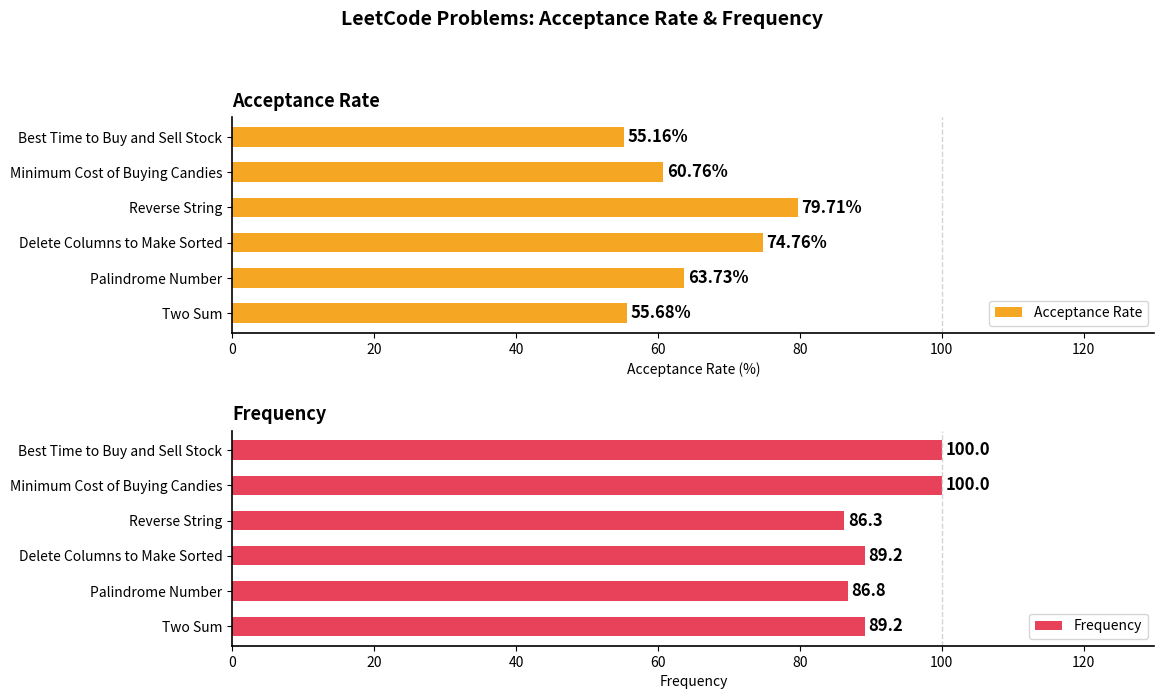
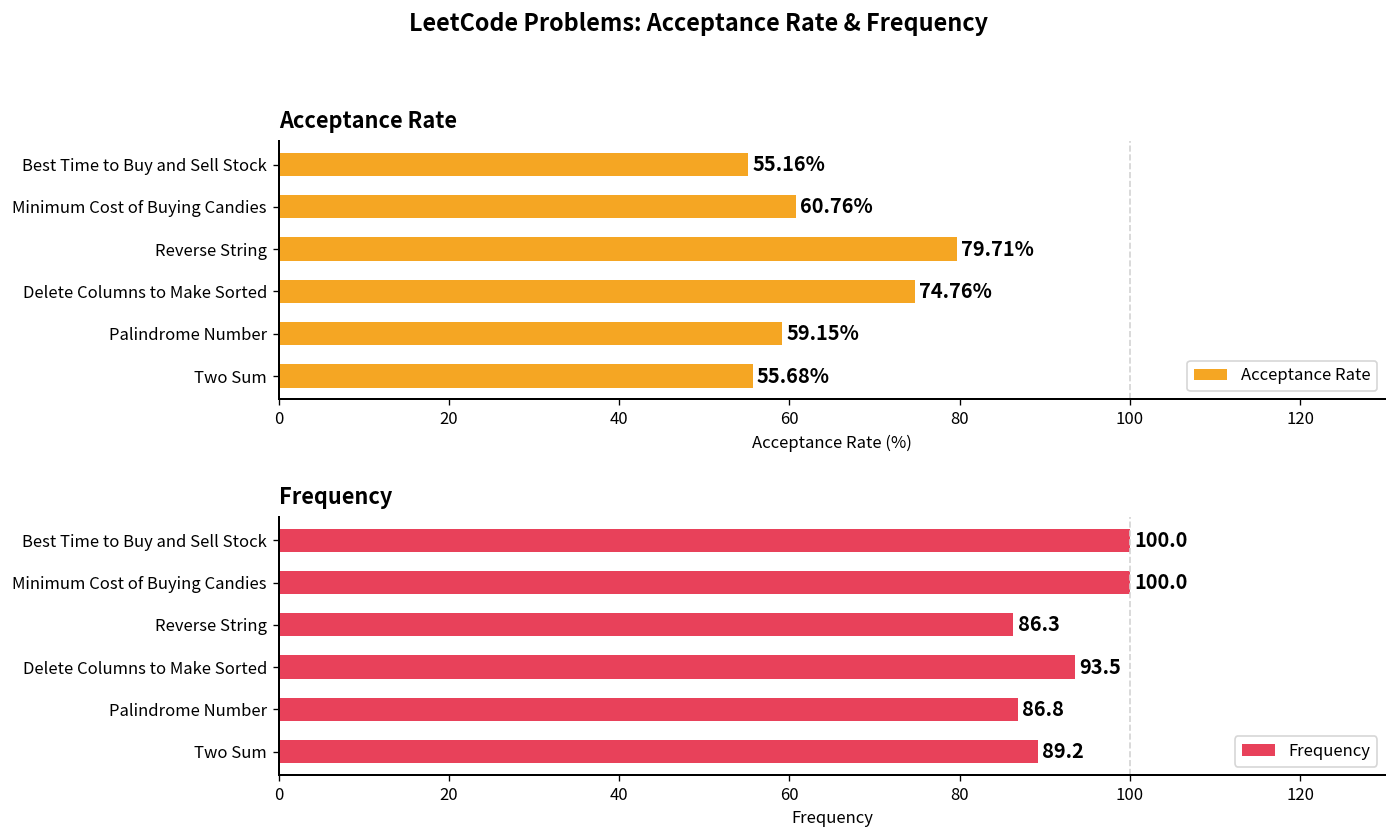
  {
    "Acceptance Rate": {
      "Best Time to Buy and Sell Stock": "55.16%",
      "Minimum Cost of Buying Candies": "60.76%",
      "Reverse String": "79.71%",
      "Delete Columns to Make Sorted": "74.76%",
-     "Palindrome Number": "63.73%",
+     "Palindrome Number": "59.15%",
      "Two Sum": "55.68%"
    },
    "Frequency": {
      "Best Time to Buy and Sell Stock": "100.0",
      "Minimum Cost of Buying Candies": "100.0",
      "Reverse String": "86.3",
-     "Delete Columns to Make Sorted": "89.2",
+     "Delete Columns to Make Sorted": "93.5",
      "Palindrome Number": "86.8",
      "Two Sum": "89.2"
    }
  }
